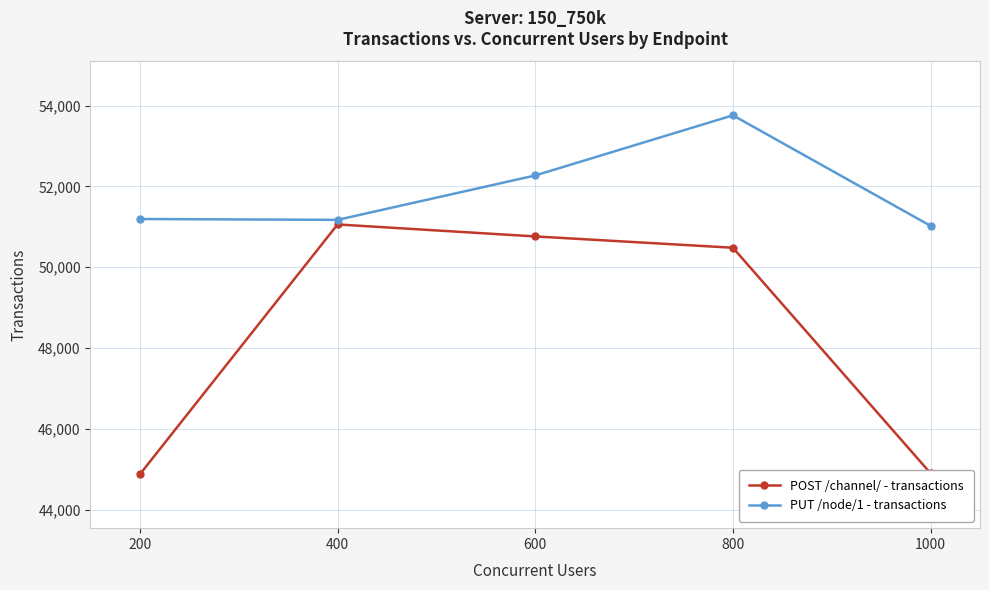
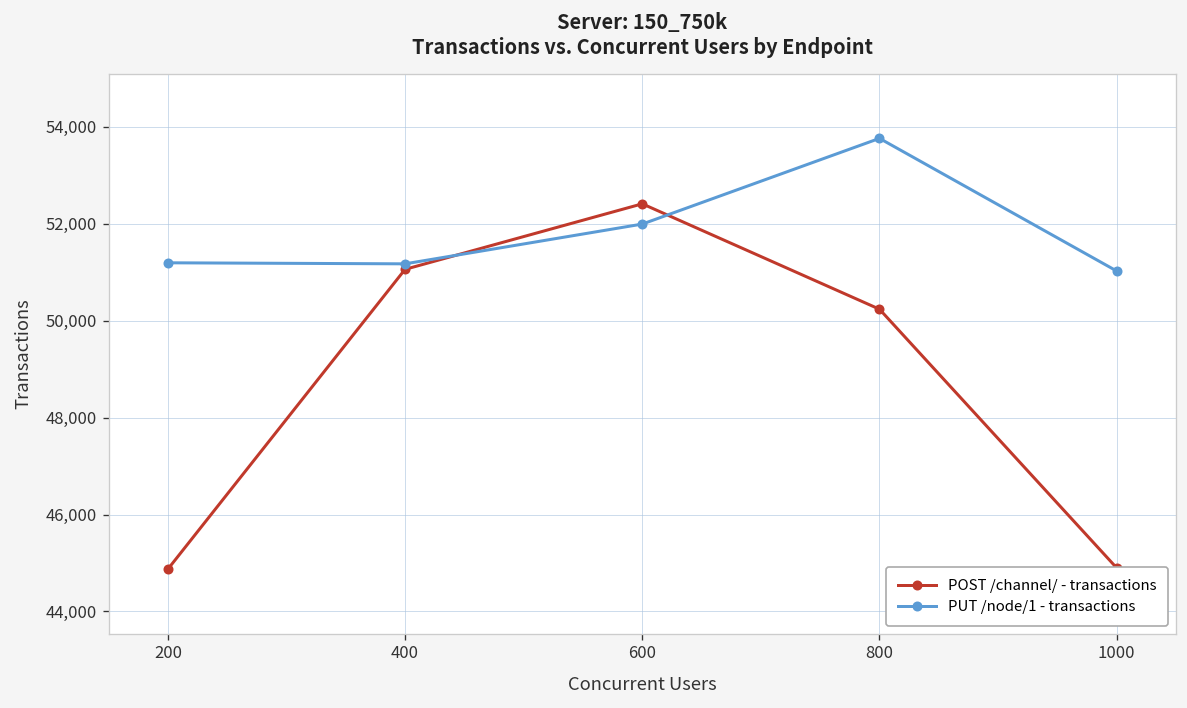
  {
    "POST /channel/ - transactions": {
      "200": "44,900",
      "400": "51,100",
-     "600": "50,800",
-     "800": "50,500"
+     "600": "52,400",
+     "800": "50,200"
    },
    "PUT /node/1 - transactions": {
      "200": "51,200",
      "400": "51,200",
-     "600": "52,300",
+     "600": "52,000",
      "800": "53,800",
      "1000": "51,000"
    }
  }
